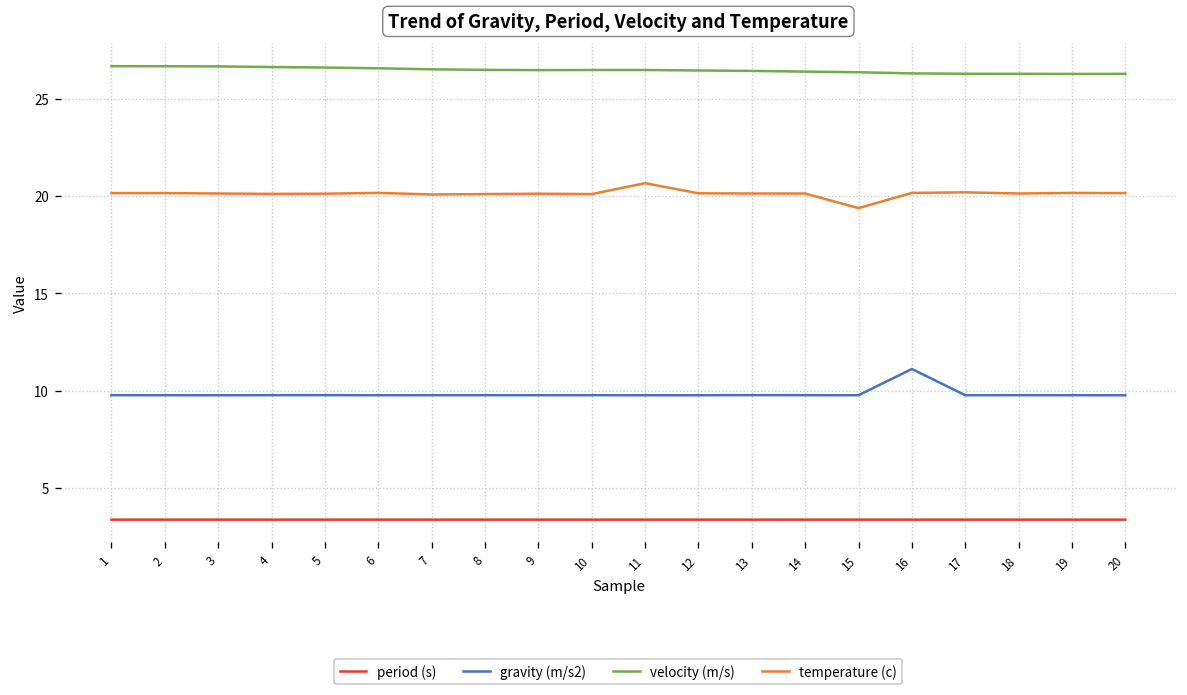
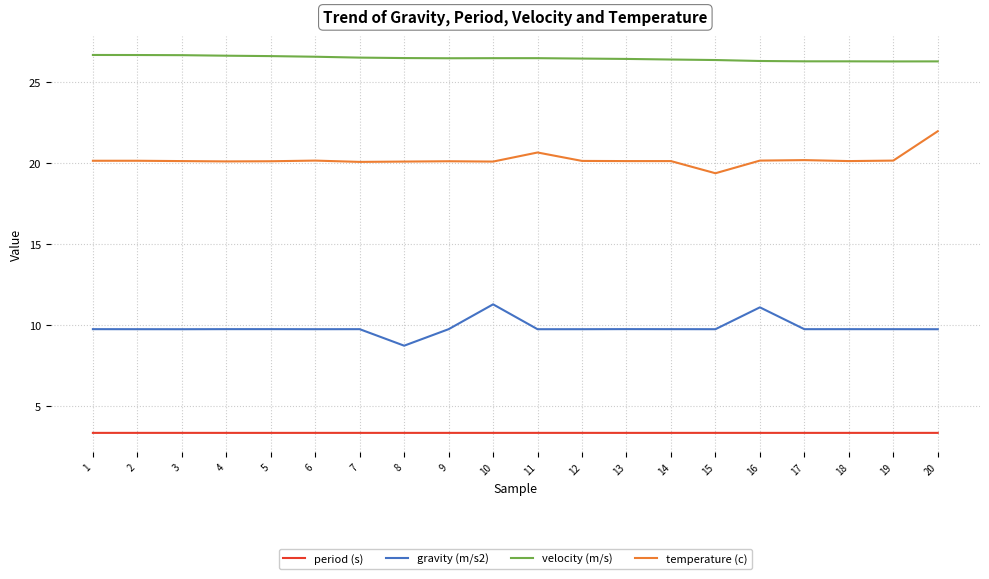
  {
    "period (s)": {
      "1": 3.4,
      "2": 3.4,
      "3": 3.4,
      "4": 3.4,
      "5": 3.4,
      "6": 3.4,
      "7": 3.4,
      "8": 3.4,
      "9": 3.4,
      "10": 3.4,
      "11": 3.4,
      "12": 3.4,
      "13": 3.4,
      "14": 3.4,
      "15": 3.4,
      "16": 3.4,
      "17": 3.4,
      "18": 3.4,
      "19": 3.4,
      "20": 3.4
    },
    "gravity (m/s2)": {
      "1": 9.8,
      "2": 9.8,
      "3": 9.8,
      "4": 9.8,
      "5": 9.8,
      "6": 9.8,
      "7": 9.8,
-     "8": 9.8,
+     "8": 8.7,
      "9": 9.8,
-     "10": 9.8,
+     "10": 11.3,
      "11": 9.8,
      "12": 9.8,
      "13": 9.8,
      "14": 9.8,
      "15": 9.8,
      "16": 11.1,
      "17": 9.8,
      "18": 9.8,
      "19": 9.8,
      "20": 9.8
    },
    "velocity (m/s)": {
      "1": 26.7,
      "2": 26.7,
      "3": 26.7,
      "4": 26.6,
      "5": 26.6,
      "6": 26.6,
      "7": 26.5,
      "8": 26.5,
      "9": 26.5,
      "10": 26.5,
      "11": 26.5,
      "12": 26.5,
      "13": 26.4,
      "14": 26.4,
      "15": 26.4,
      "16": 26.3,
      "17": 26.3,
      "18": 26.3,
      "19": 26.3,
      "20": 26.3
    },
    "temperature (c)": {
      "1": 20.2,
      "2": 20.2,
      "3": 20.1,
      "4": 20.1,
      "5": 20.1,
      "6": 20.2,
      "7": 20.1,
      "8": 20.1,
      "9": 20.1,
      "10": 20.1,
      "11": 20.7,
      "12": 20.1,
      "13": 20.1,
      "14": 20.1,
      "15": 19.4,
      "16": 20.2,
      "17": 20.2,
      "18": 20.1,
      "19": 20.2,
-     "20": 20.2
+     "20": 22.0
    }
  }
